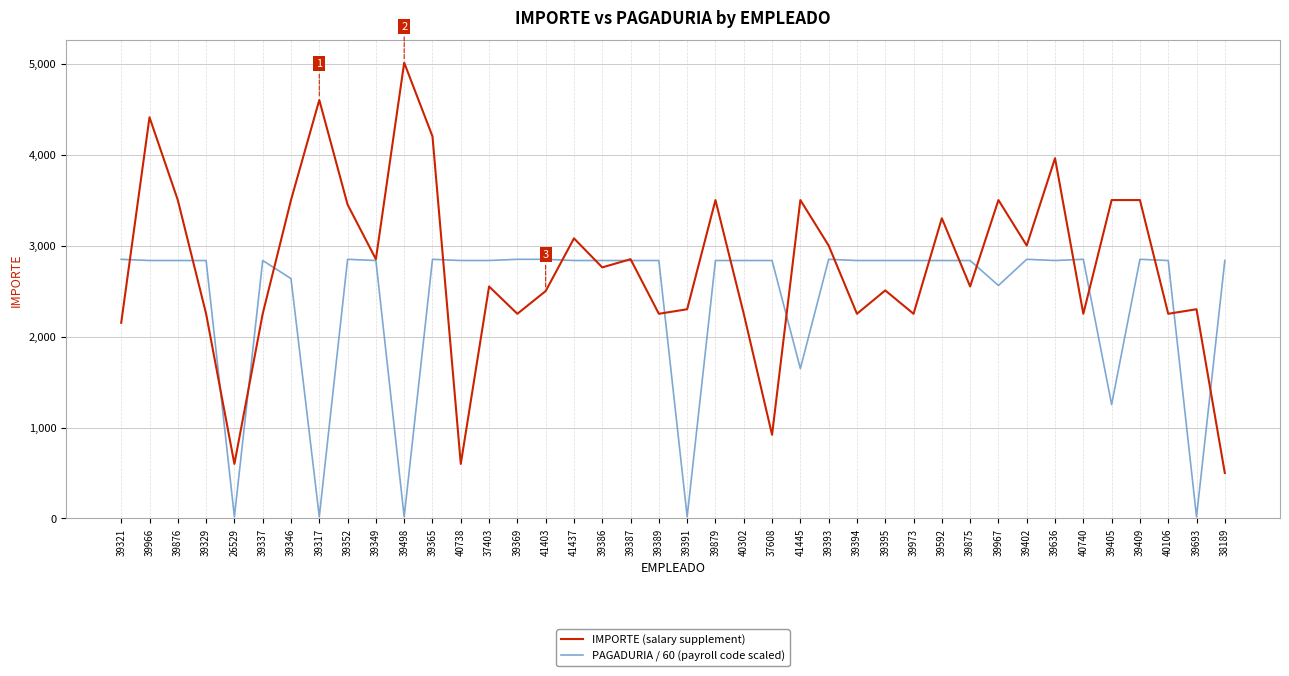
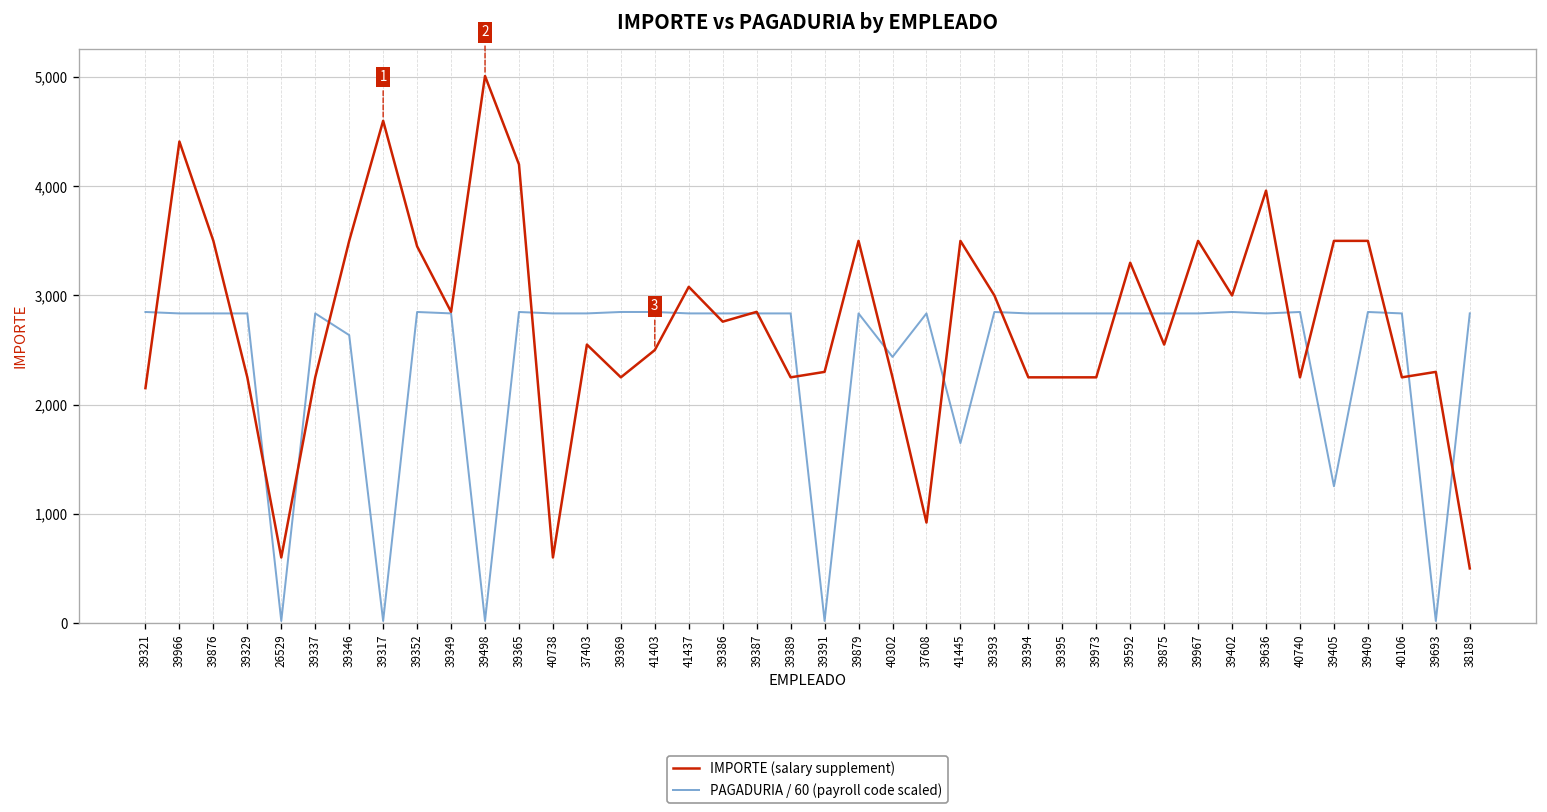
  {
    "IMPORTE (salary supplement)": {
      "39321": "2,200",
      "39966": "4,400",
      "39876": "3,500",
      "39329": "2,300",
      "26529": "600",
      "39337": "2,300",
      "39346": "3,500",
      "39352": "3,500",
      "39365": "4,200",
      "40738": "600",
      "37403": "2,600",
      "39369": "2,300",
      "41403": "2,500",
      "41437": "3,100",
      "39386": "2,800",
      "39389": "2,300",
      "39391": "2,300",
      "39879": "3,500",
      "40302": "2,300",
      "37608": "900",
      "41445": "3,500",
      "39393": "3,000",
      "39394": "2,300",
-     "39395": "2,500",
+     "39395": "2,300",
      "39973": "2,300",
      "39592": "3,300",
      "39875": "2,600",
      "39967": "3,500",
      "39402": "3,000",
      "39636": "4,000",
      "40740": "2,300",
      "39405": "3,500",
      "39409": "3,500",
      "40106": "2,300",
      "39693": "2,300",
      "38189": "500"
    },
    "PAGADURIA / 60 (payroll code scaled)": {
      "39321": "2,800",
      "39966": "2,800",
      "39876": "2,800",
      "39329": "2,800",
      "26529": "0",
      "39337": "2,800",
      "39346": "2,600",
      "39317": "0",
      "39352": "2,800",
      "39498": "0",
      "39365": "2,800",
      "40738": "2,800",
      "37403": "2,800",
      "39369": "2,800",
      "41437": "2,800",
      "39386": "2,800",
      "39389": "2,800",
      "39391": "0",
      "39879": "2,800",
-     "40302": "2,800",
+     "40302": "2,400",
      "37608": "2,800",
      "41445": "1,600",
      "39393": "2,800",
      "39394": "2,800",
      "39395": "2,800",
      "39973": "2,800",
      "39592": "2,800",
      "39875": "2,800",
-     "39967": "2,600",
+     "39967": "2,800",
      "39402": "2,800",
      "39636": "2,800",
      "40740": "2,800",
      "39405": "1,300",
      "39409": "2,800",
      "40106": "2,800",
      "39693": "0",
      "38189": "2,800"
    }
  }
